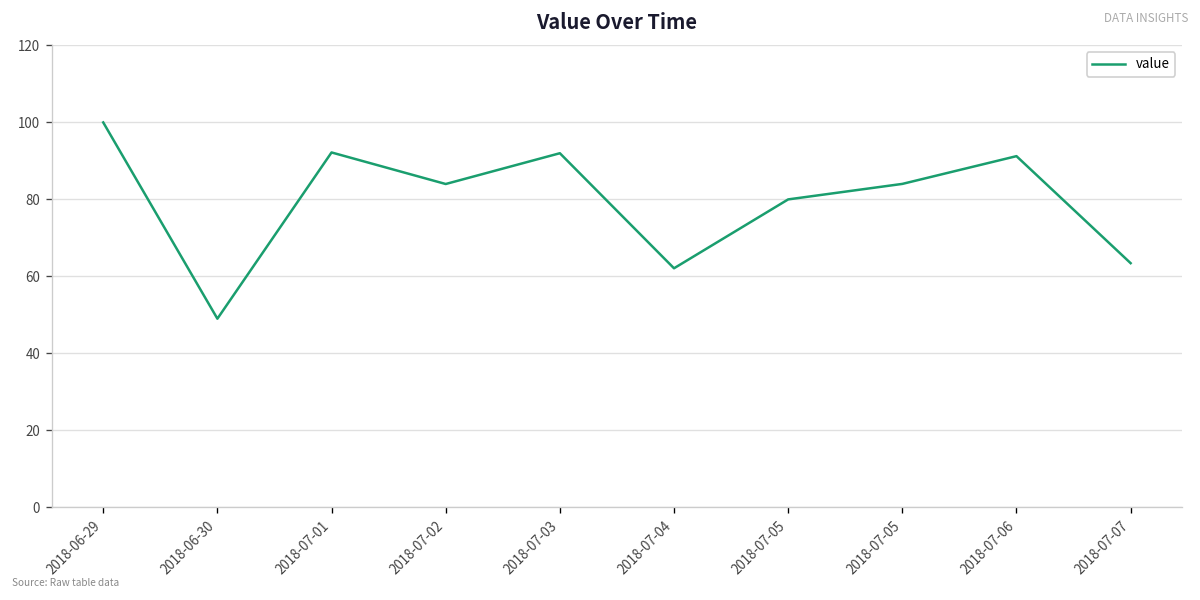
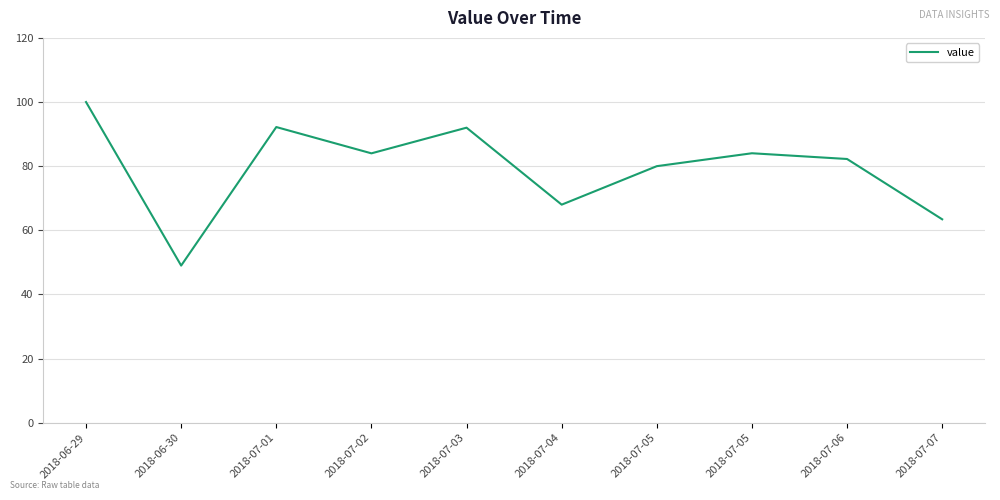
  {
    "2018-06-29": 100,
    "2018-06-30": 49,
    "2018-07-01": 92,
    "2018-07-02": 84,
    "2018-07-03": 92,
-   "2018-07-04": 62,
-   "2018-07-06": 91,
+   "2018-07-04": 68,
+   "2018-07-06": 82,
    "2018-07-07": 63
  }
